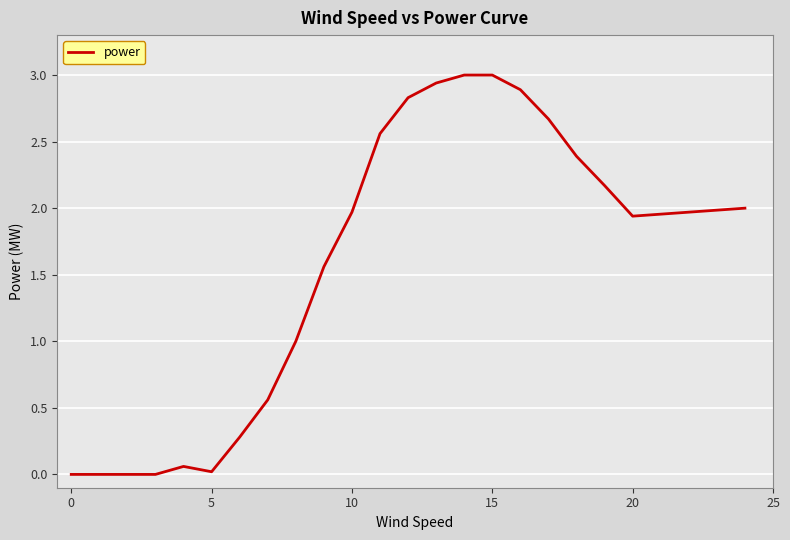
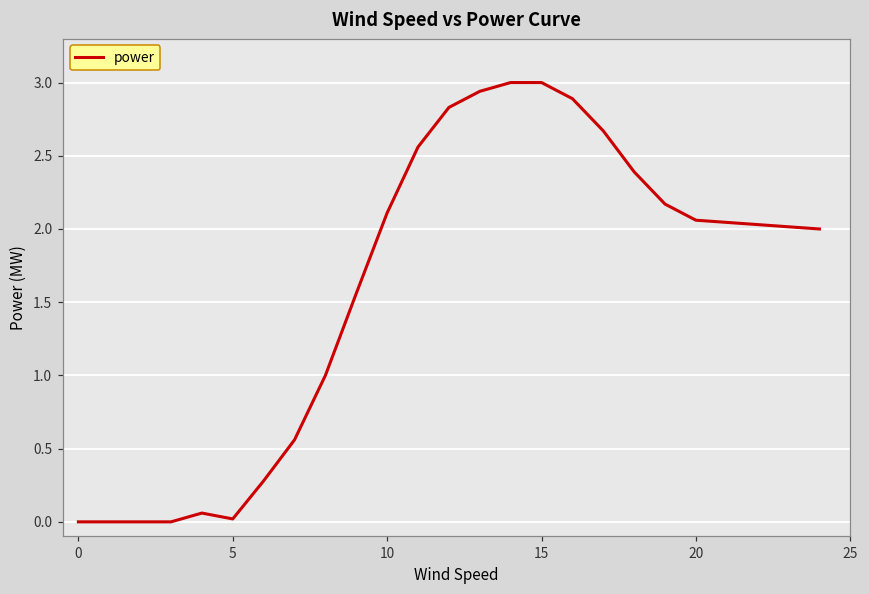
  {
    "0": 0.00,
    "5": 0.02,
-   "10": 1.97,
+   "10": 2.11,
    "15": 3.00,
-   "20": 1.94
+   "20": 2.06
  }
